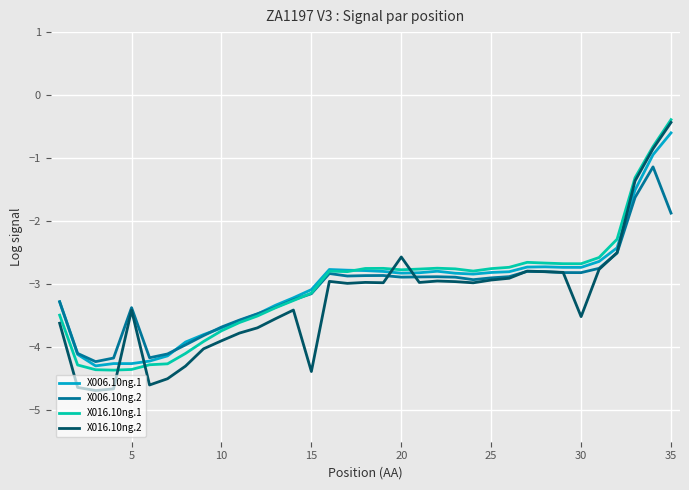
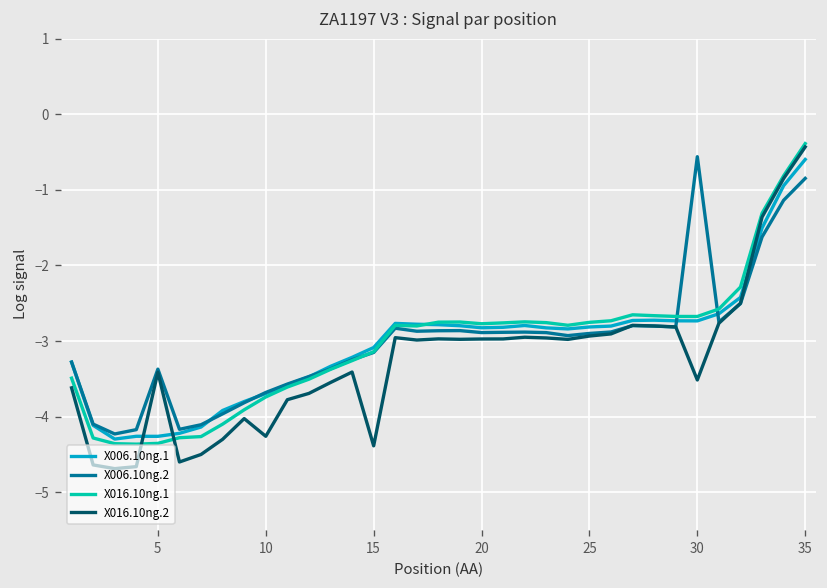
  {
    "X006.10ng.2": {
      "20": -2.9,
-     "30": -2.8,
-     "35": -1.9
+     "30": -0.6,
+     "35": -0.8
    },
    "X016.10ng.2": {
-     "10": -3.9,
+     "10": -4.3,
      "15": -4.4,
-     "20": -2.6,
+     "20": -3.0,
      "30": -3.5,
      "35": -0.4
    }
  }
